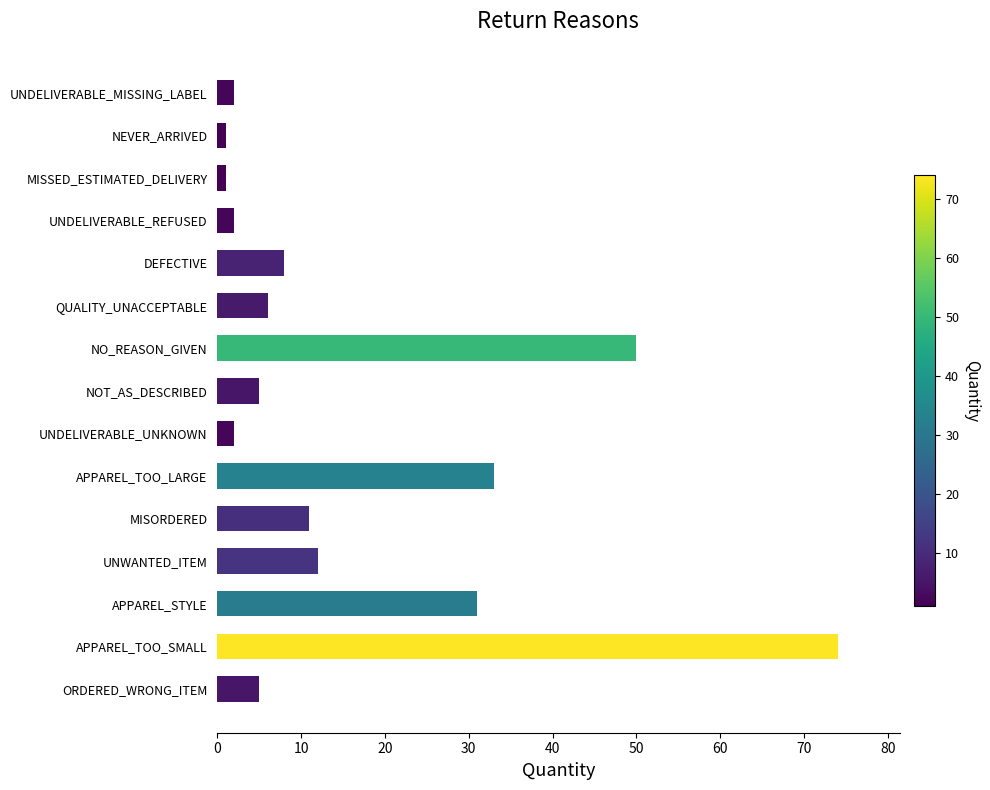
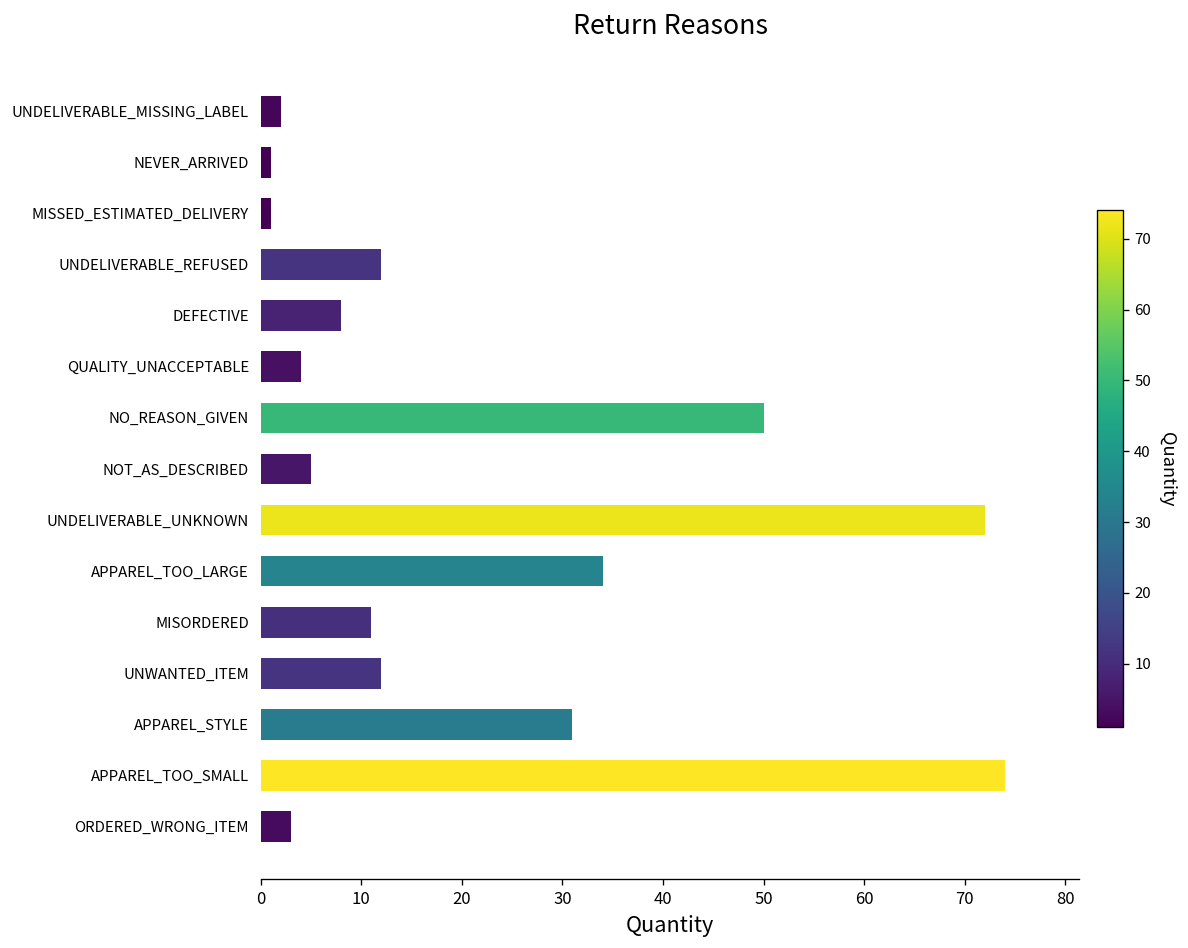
  {
    "UNDELIVERABLE_MISSING_LABEL": 2,
    "NEVER_ARRIVED": 1,
    "MISSED_ESTIMATED_DELIVERY": 1,
-   "UNDELIVERABLE_REFUSED": 2,
+   "UNDELIVERABLE_REFUSED": 12,
    "DEFECTIVE": 8,
-   "QUALITY_UNACCEPTABLE": 6,
+   "QUALITY_UNACCEPTABLE": 4,
    "NO_REASON_GIVEN": 50,
    "NOT_AS_DESCRIBED": 5,
-   "UNDELIVERABLE_UNKNOWN": 2,
-   "APPAREL_TOO_LARGE": 33,
+   "UNDELIVERABLE_UNKNOWN": 72,
+   "APPAREL_TOO_LARGE": 34,
    "MISORDERED": 11,
    "UNWANTED_ITEM": 12,
    "APPAREL_STYLE": 31,
    "APPAREL_TOO_SMALL": 74,
-   "ORDERED_WRONG_ITEM": 5
+   "ORDERED_WRONG_ITEM": 3
  }
